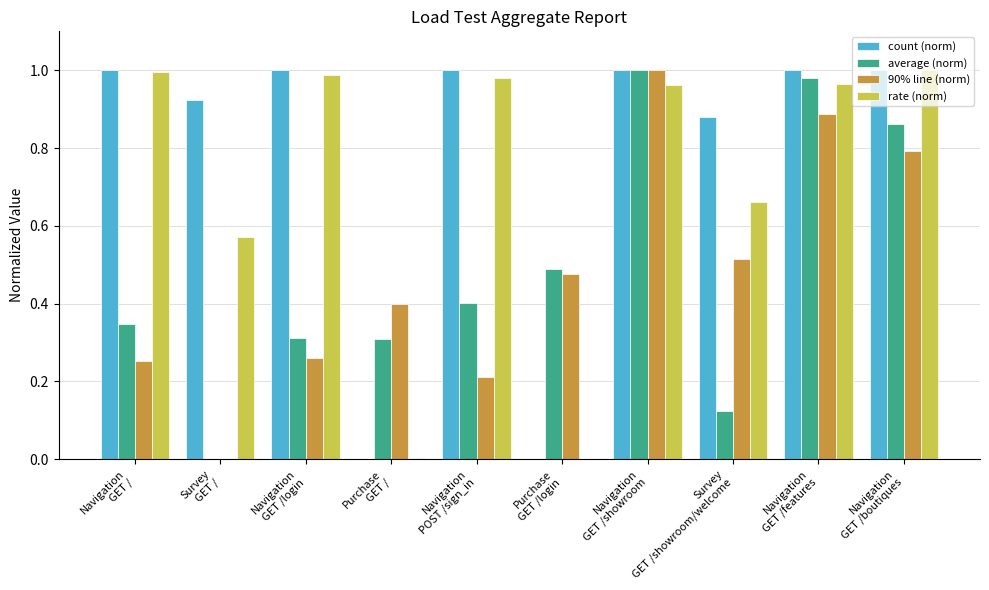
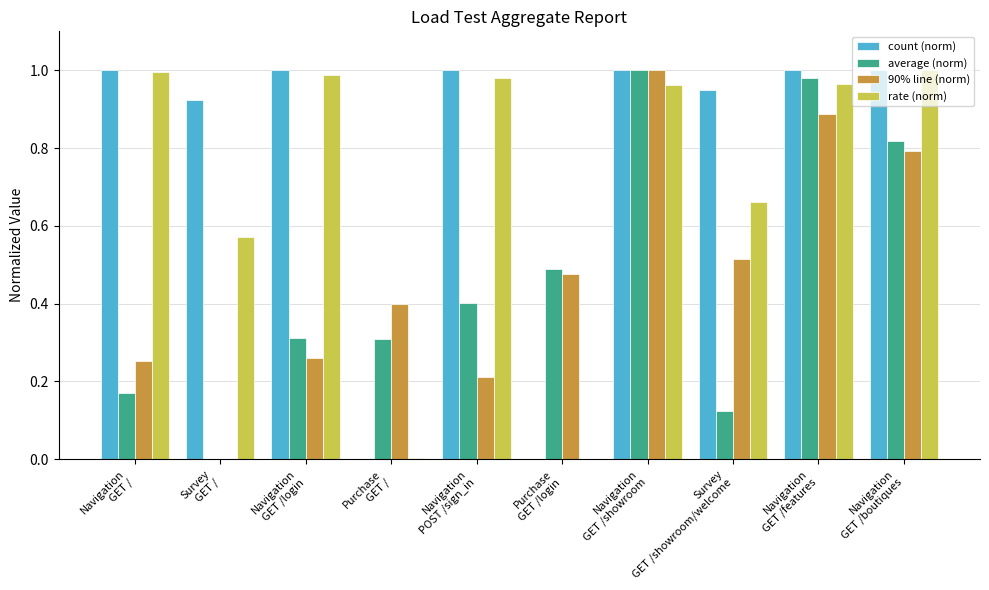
  {
    "count (norm)": {
      "Navigation GET /": 1.00,
      "Survey GET /": 0.92,
      "Navigation GET /login": 1.00,
      "Purchase GET /": 0.00,
      "Navigation POST /sign_in": 1.00,
      "Purchase GET /login": 0.00,
      "Navigation GET /showroom": 1.00,
-     "Survey GET /showroom/welcome": 0.88,
+     "Survey GET /showroom/welcome": 0.95,
      "Navigation GET /features": 1.00
    },
    "average (norm)": {
-     "Navigation GET /": 0.35,
+     "Navigation GET /": 0.17,
      "Survey GET /": 0.00,
      "Navigation GET /login": 0.31,
      "Purchase GET /": 0.31,
      "Navigation POST /sign_in": 0.40,
      "Purchase GET /login": 0.49,
      "Navigation GET /showroom": 1.00,
      "Survey GET /showroom/welcome": 0.12,
      "Navigation GET /features": 0.98,
-     "Navigation GET /boutiques": 0.86
+     "Navigation GET /boutiques": 0.82
    }
  }
